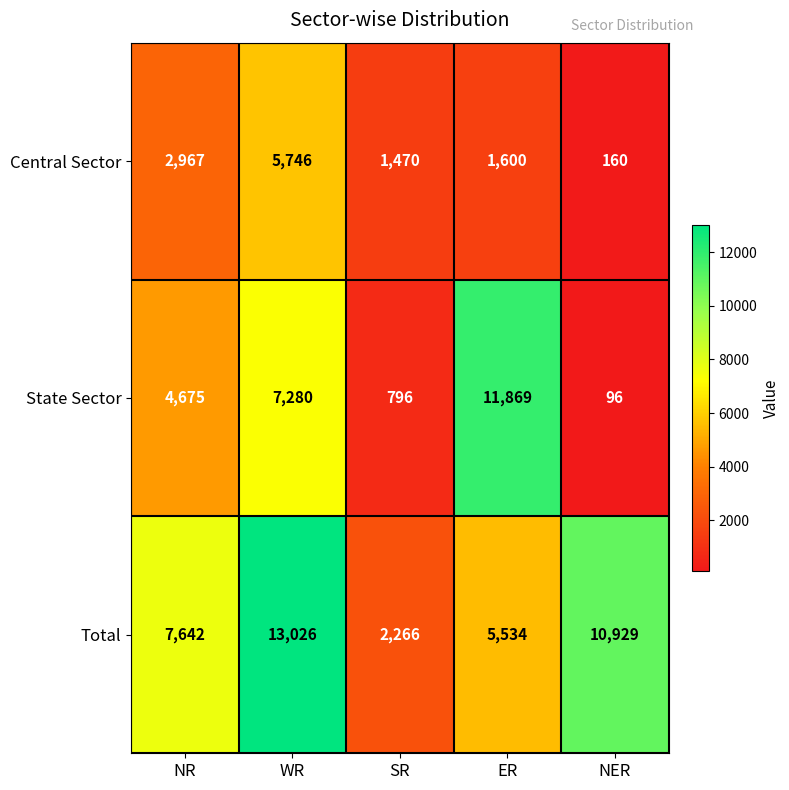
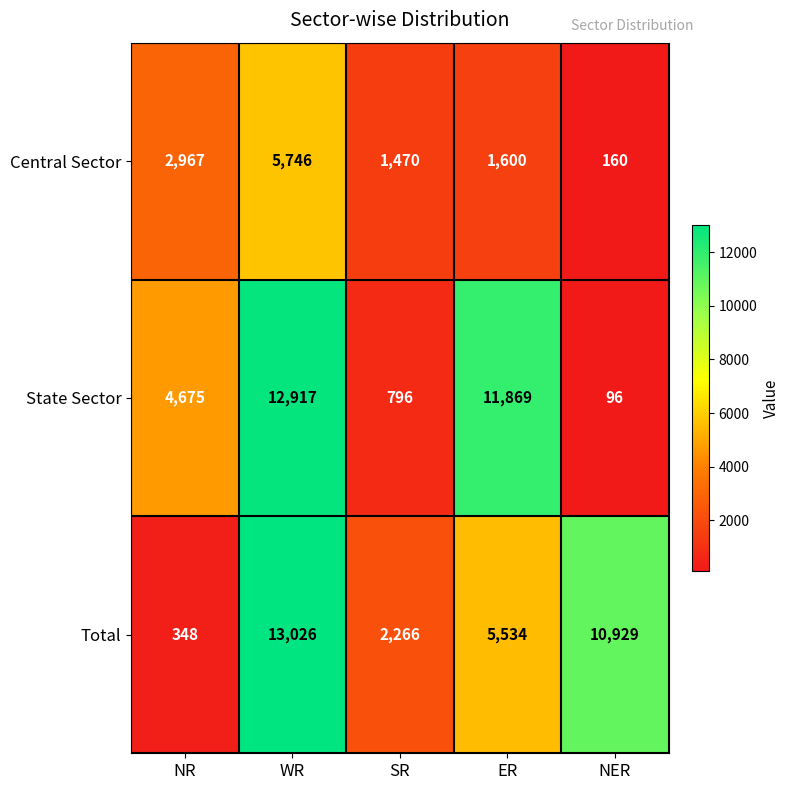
  {
    "Central Sector": {
      "NR": "2,967",
      "WR": "5,746",
      "SR": "1,470",
      "ER": "1,600",
      "NER": "160"
    },
    "State Sector": {
      "NR": "4,675",
-     "WR": "7,280",
+     "WR": "12,917",
      "SR": "796",
      "ER": "11,869",
      "NER": "96"
    },
    "Total": {
-     "NR": "7,642",
+     "NR": "348",
      "WR": "13,026",
      "SR": "2,266",
      "ER": "5,534",
      "NER": "10,929"
    }
  }
